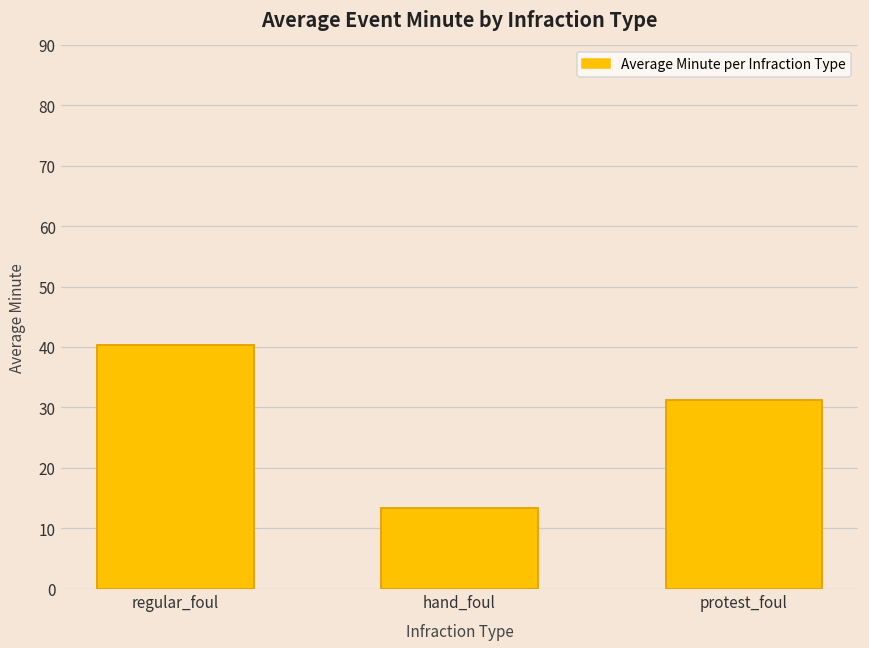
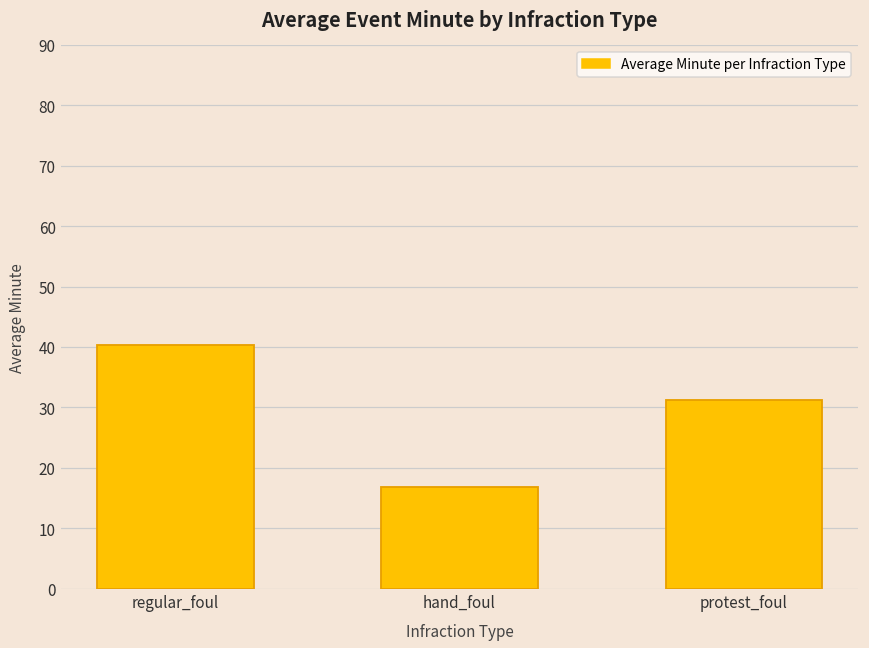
  {
    "regular_foul": 40,
-   "hand_foul": 13,
+   "hand_foul": 17,
    "protest_foul": 31
  }
